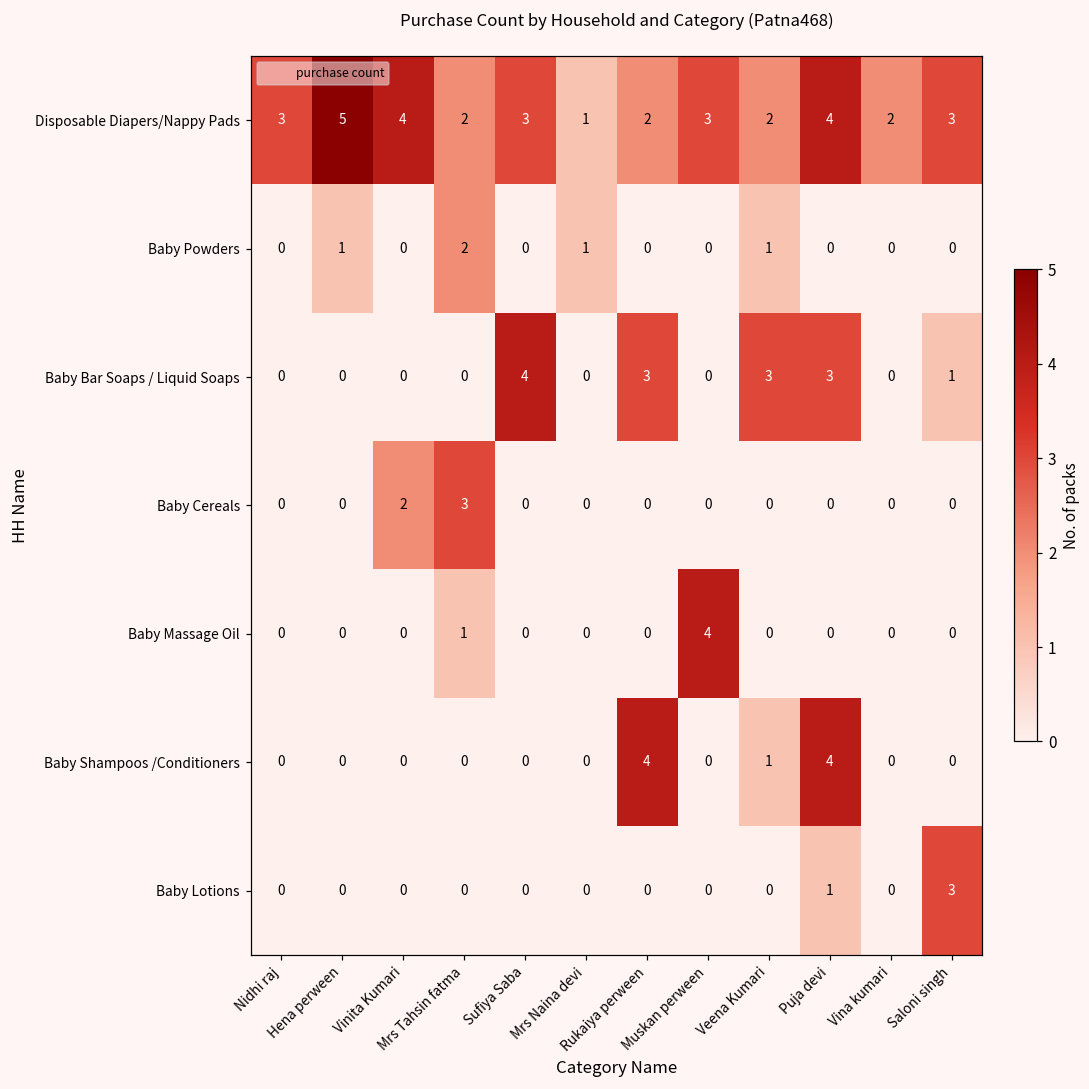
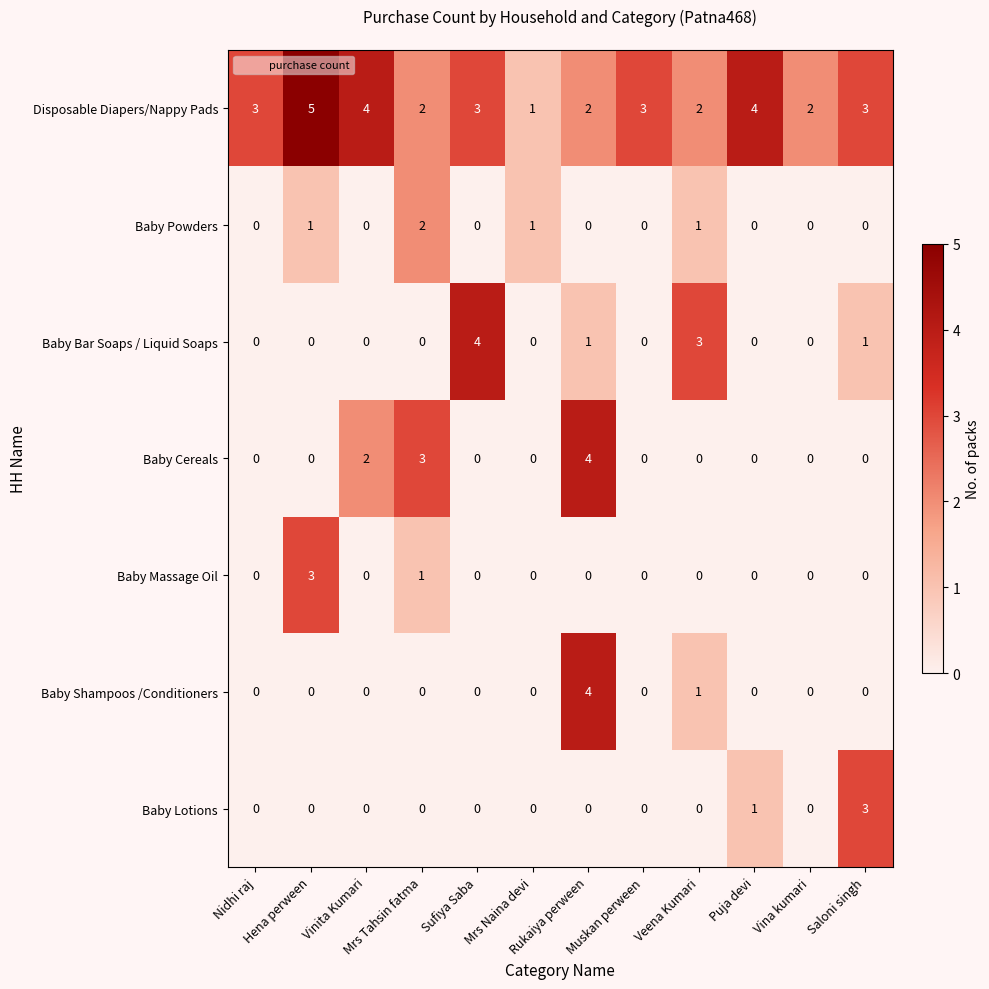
  {
    "Disposable Diapers/Nappy Pads": {
      "Nidhi raj": 3,
      "Hena perween": 5,
      "Vinita Kumari": 4,
      "Mrs Tahsin fatma": 2,
      "Sufiya Saba": 3,
      "Mrs Naina devi": 1,
      "Rukaiya perween": 2,
      "Muskan perween": 3,
      "Veena Kumari": 2,
      "Puja devi": 4,
      "Vina kumari": 2,
      "Saloni singh": 3
    },
    "Baby Powders": {
      "Nidhi raj": 0,
      "Hena perween": 1,
      "Vinita Kumari": 0,
      "Mrs Tahsin fatma": 2,
      "Sufiya Saba": 0,
      "Mrs Naina devi": 1,
      "Rukaiya perween": 0,
      "Muskan perween": 0,
      "Veena Kumari": 1,
      "Puja devi": 0,
      "Vina kumari": 0,
      "Saloni singh": 0
    },
    "Baby Bar Soaps / Liquid Soaps": {
      "Nidhi raj": 0,
      "Hena perween": 0,
      "Vinita Kumari": 0,
      "Mrs Tahsin fatma": 0,
      "Sufiya Saba": 4,
      "Mrs Naina devi": 0,
-     "Rukaiya perween": 3,
+     "Rukaiya perween": 1,
      "Muskan perween": 0,
      "Veena Kumari": 3,
-     "Puja devi": 3,
+     "Puja devi": 0,
      "Vina kumari": 0,
      "Saloni singh": 1
    },
    "Baby Cereals": {
      "Nidhi raj": 0,
      "Hena perween": 0,
      "Vinita Kumari": 2,
      "Mrs Tahsin fatma": 3,
      "Sufiya Saba": 0,
      "Mrs Naina devi": 0,
-     "Rukaiya perween": 0,
+     "Rukaiya perween": 4,
      "Muskan perween": 0,
      "Veena Kumari": 0,
      "Puja devi": 0,
      "Vina kumari": 0,
      "Saloni singh": 0
    },
    "Baby Massage Oil": {
      "Nidhi raj": 0,
-     "Hena perween": 0,
+     "Hena perween": 3,
      "Vinita Kumari": 0,
      "Mrs Tahsin fatma": 1,
      "Sufiya Saba": 0,
      "Mrs Naina devi": 0,
      "Rukaiya perween": 0,
-     "Muskan perween": 4,
+     "Muskan perween": 0,
      "Veena Kumari": 0,
      "Puja devi": 0,
      "Vina kumari": 0,
      "Saloni singh": 0
    },
    "Baby Shampoos /Conditioners": {
      "Nidhi raj": 0,
      "Hena perween": 0,
      "Vinita Kumari": 0,
      "Mrs Tahsin fatma": 0,
      "Sufiya Saba": 0,
      "Mrs Naina devi": 0,
      "Rukaiya perween": 4,
      "Muskan perween": 0,
      "Veena Kumari": 1,
-     "Puja devi": 4,
+     "Puja devi": 0,
      "Vina kumari": 0,
      "Saloni singh": 0
    },
    "Baby Lotions": {
      "Nidhi raj": 0,
      "Hena perween": 0,
      "Vinita Kumari": 0,
      "Mrs Tahsin fatma": 0,
      "Sufiya Saba": 0,
      "Mrs Naina devi": 0,
      "Rukaiya perween": 0,
      "Muskan perween": 0,
      "Veena Kumari": 0,
      "Puja devi": 1,
      "Vina kumari": 0,
      "Saloni singh": 3
    }
  }
